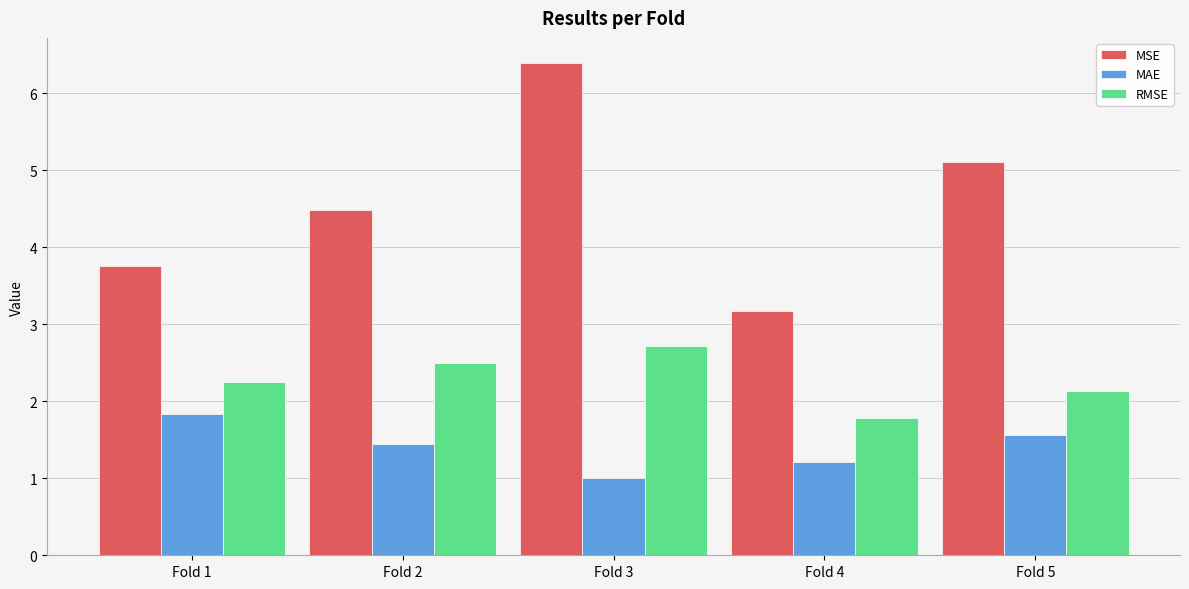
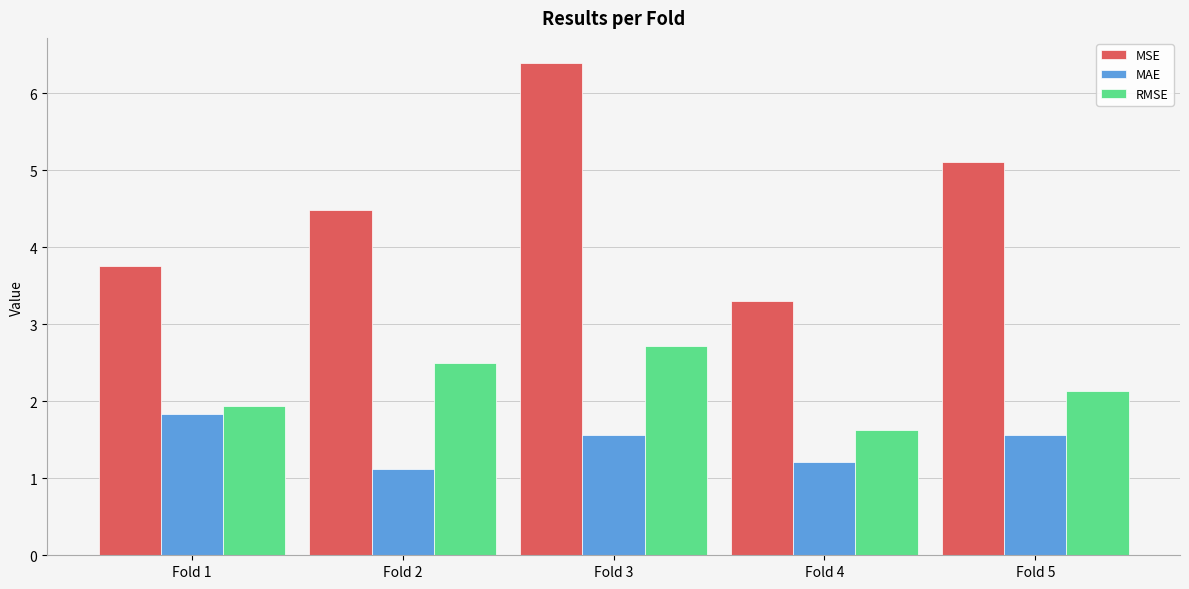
  {
    "MSE": {
      "Fold 1": 3.8,
      "Fold 2": 4.5,
      "Fold 3": 6.4,
-     "Fold 4": 3.2,
+     "Fold 4": 3.3,
      "Fold 5": 5.1
    },
    "MAE": {
      "Fold 1": 1.8,
-     "Fold 2": 1.4,
-     "Fold 3": 1.0,
+     "Fold 2": 1.1,
+     "Fold 3": 1.6,
      "Fold 4": 1.2,
      "Fold 5": 1.6
    },
    "RMSE": {
-     "Fold 1": 2.2,
+     "Fold 1": 1.9,
      "Fold 2": 2.5,
      "Fold 3": 2.7,
-     "Fold 4": 1.8,
+     "Fold 4": 1.6,
      "Fold 5": 2.1
    }
  }
